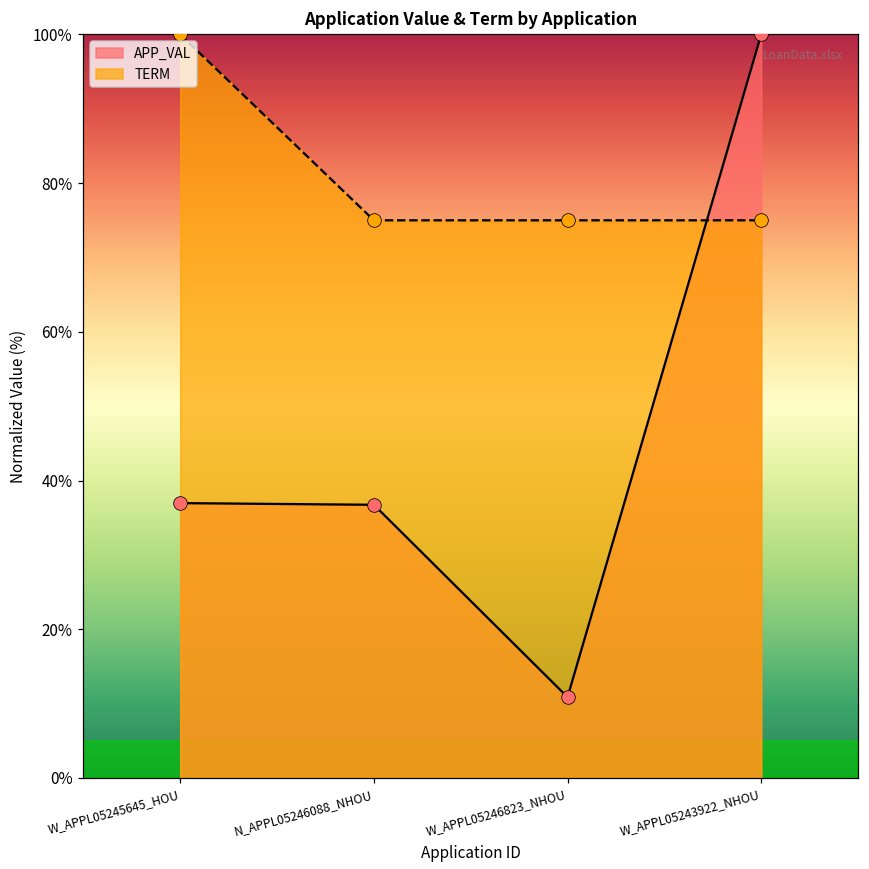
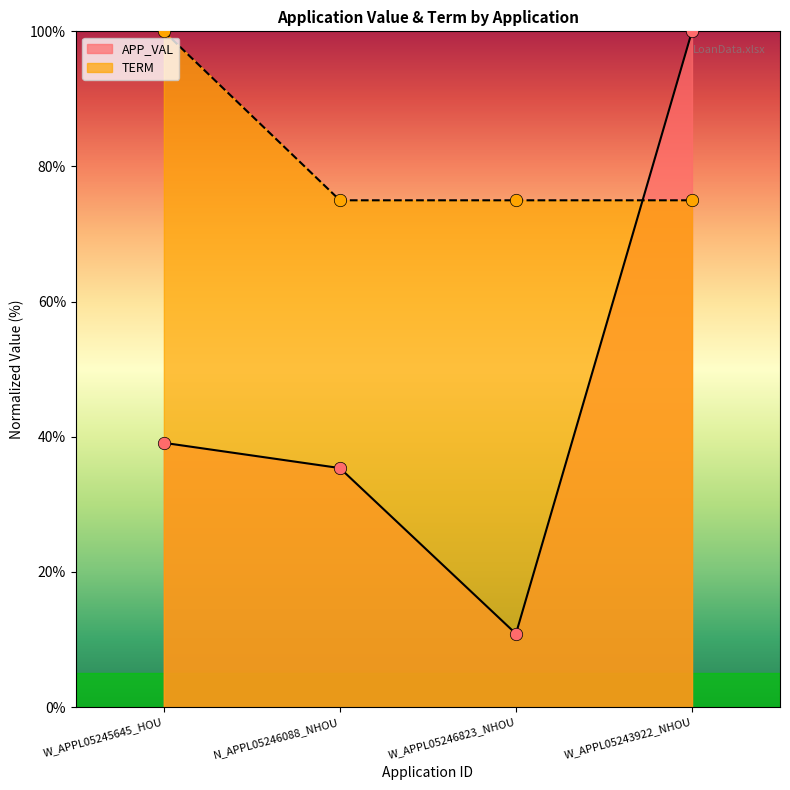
  {
    "APP_VAL": {
-     "W_APPL05245645_HOU": "37%",
-     "N_APPL05246088_NHOU": "37%",
+     "W_APPL05245645_HOU": "39%",
+     "N_APPL05246088_NHOU": "35%",
      "W_APPL05246823_NHOU": "11%",
      "W_APPL05243922_NHOU": "100%"
    },
    "TERM": {
      "W_APPL05245645_HOU": "100%",
      "N_APPL05246088_NHOU": "75%",
      "W_APPL05246823_NHOU": "75%",
      "W_APPL05243922_NHOU": "75%"
    }
  }
